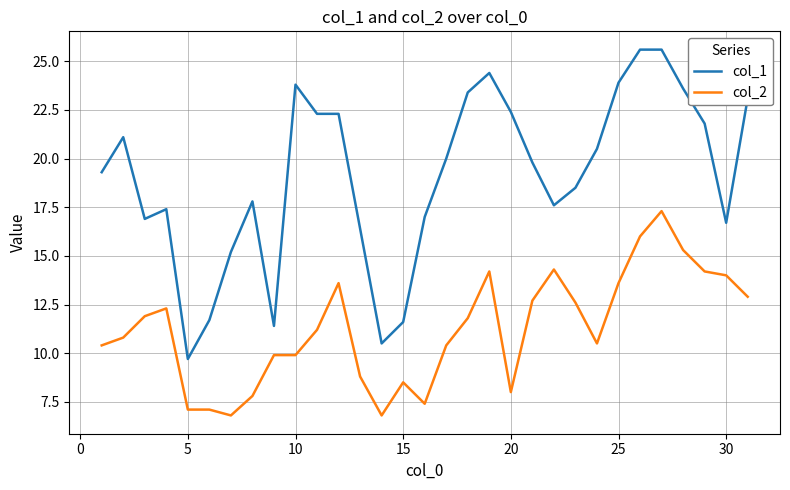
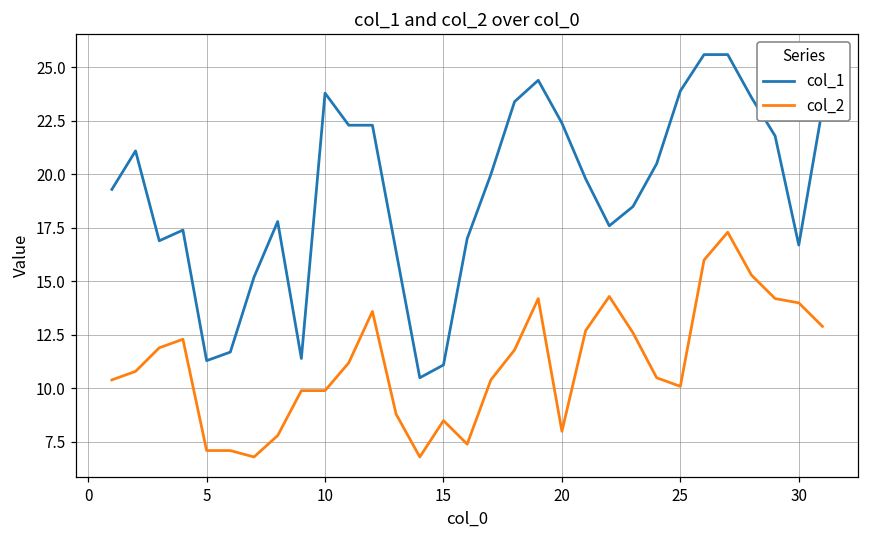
  {
    "col_1": {
-     "5": 9.7,
+     "5": 11.3,
      "10": 23.8,
-     "15": 11.6,
+     "15": 11.1,
      "20": 22.4,
      "25": 23.9,
      "30": 16.7
    },
    "col_2": {
      "5": 7.1,
      "10": 9.9,
      "15": 8.5,
      "20": 8.0,
-     "25": 13.6,
+     "25": 10.1,
      "30": 14.0
    }
  }
